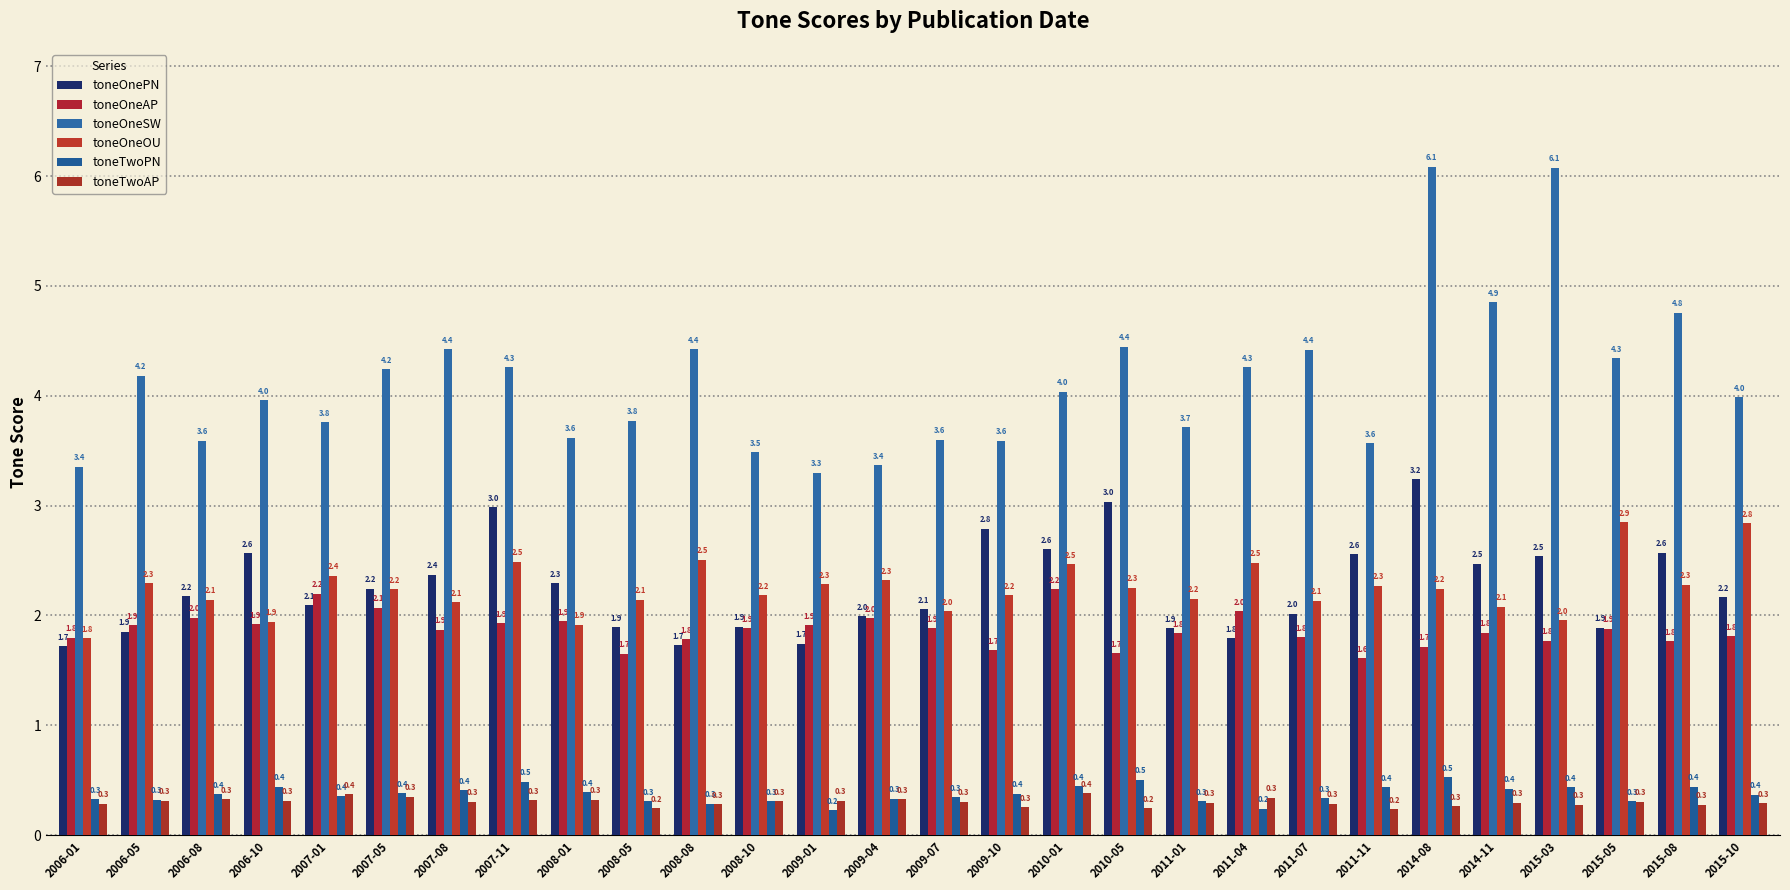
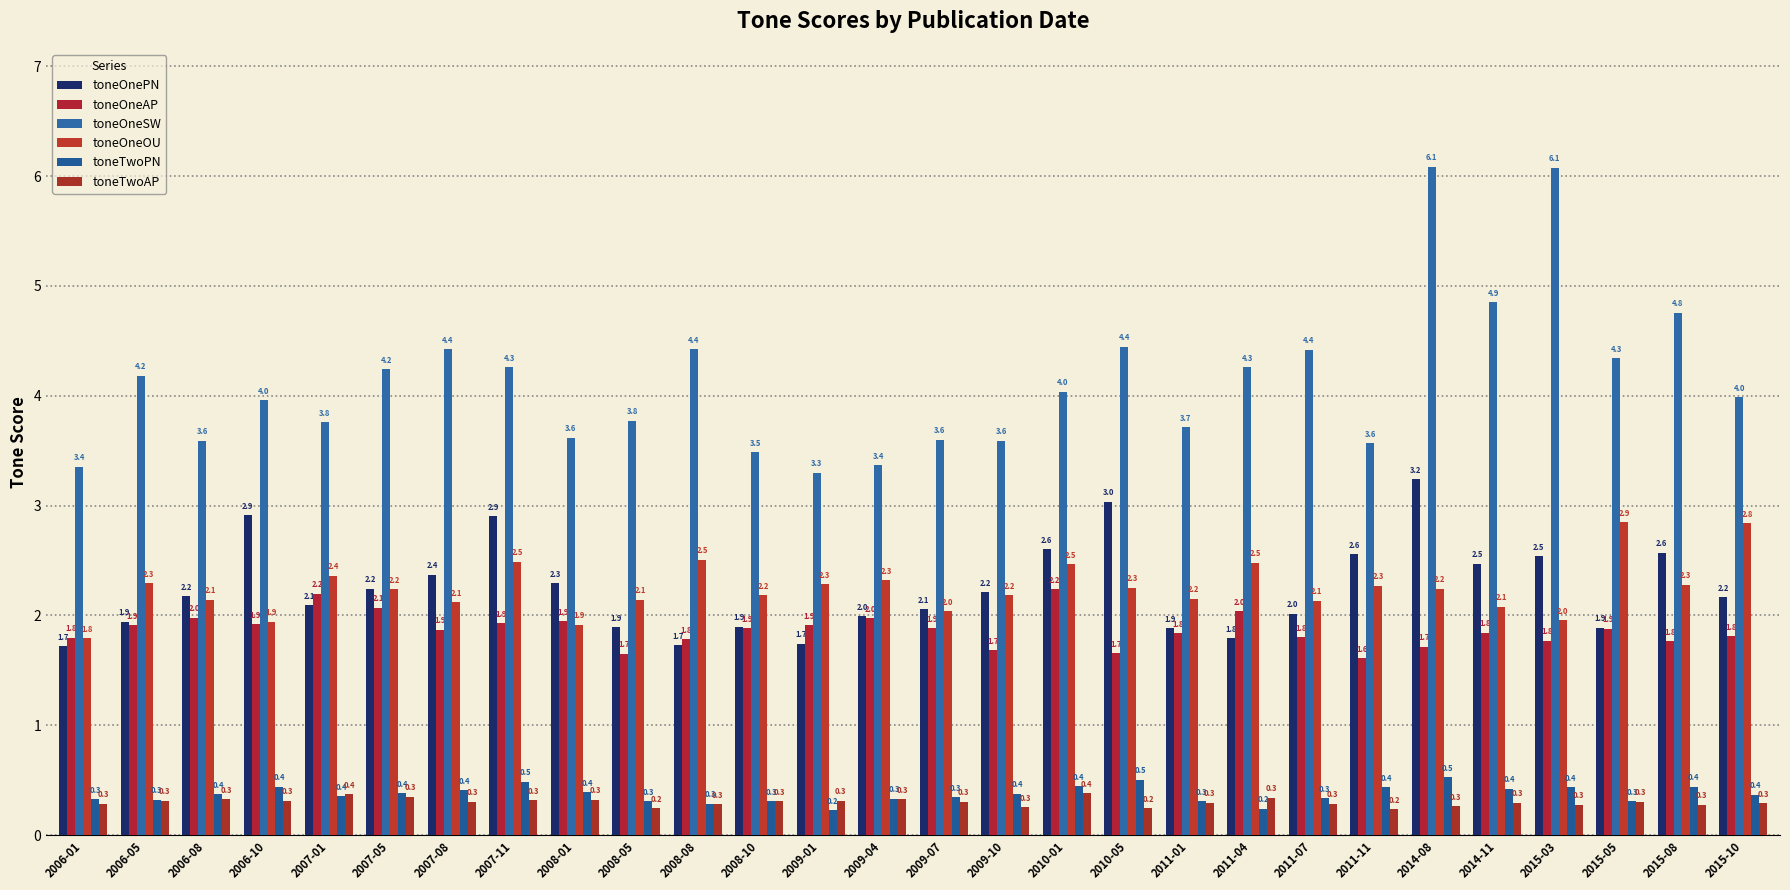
  {
    "toneOnePN": {
      "2006-01": 1.7,
-     "2006-05": 1.85,
+     "2006-05": 1.94,
      "2006-08": 2.2,
-     "2006-10": 2.6,
+     "2006-10": 2.9,
      "2007-01": 2.1,
      "2007-05": 2.2,
      "2007-08": 2.4,
-     "2007-11": 3.0,
+     "2007-11": 2.9,
      "2008-01": 2.3,
      "2008-05": 1.9,
      "2008-08": 1.7,
      "2009-01": 1.7,
      "2009-07": 2.1,
-     "2009-10": 2.8,
+     "2009-10": 2.2,
      "2010-01": 2.6,
      "2010-05": 3.0,
      "2011-01": 1.9,
      "2011-04": 1.8,
      "2011-07": 2.0,
      "2011-11": 2.6,
      "2014-08": 3.2,
      "2014-11": 2.5,
      "2015-03": 2.5,
      "2015-08": 2.6,
      "2015-10": 2.2
    }
  }
